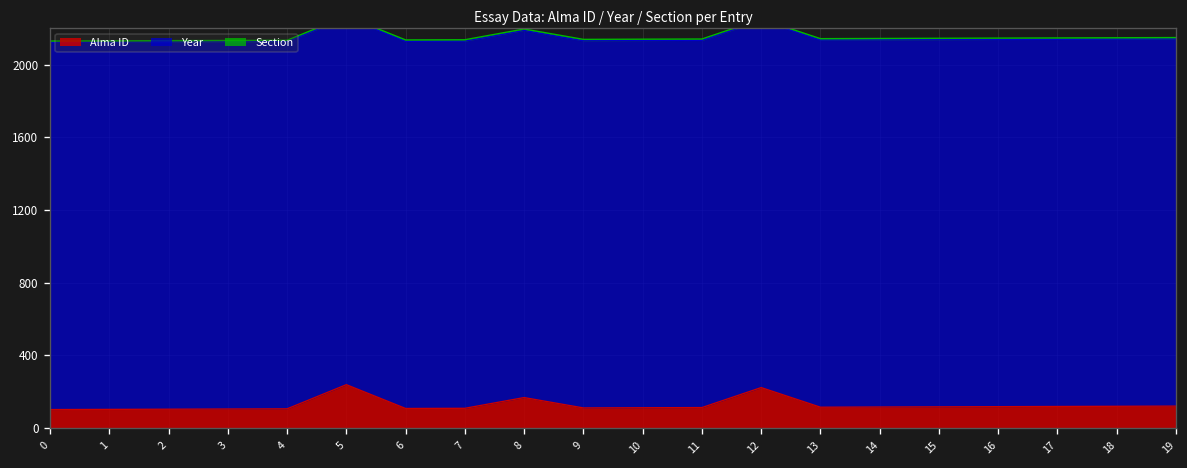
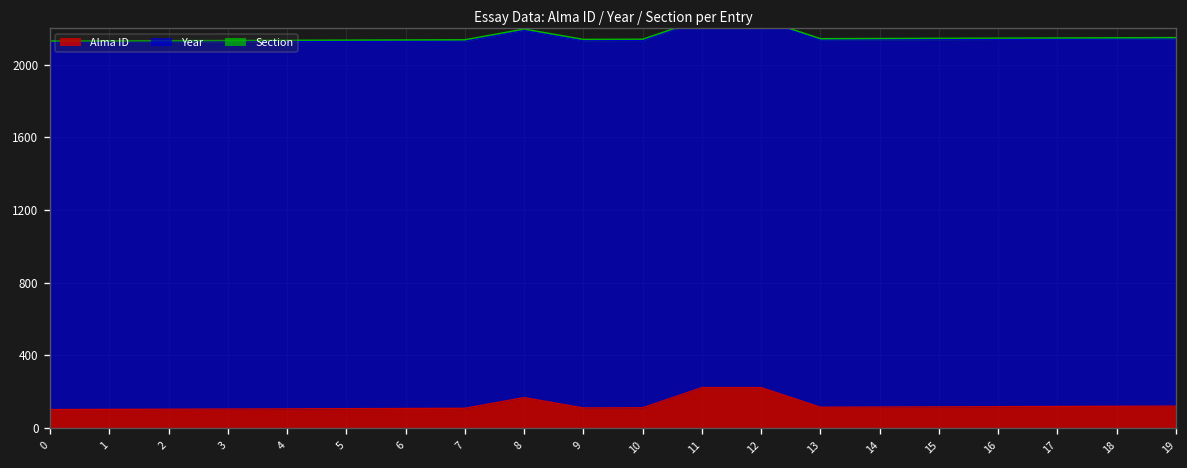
  {
    "Alma ID": {
      "0": 100,
      "1": 100,
      "2": 100,
      "3": 110,
      "4": 110,
-     "5": 240,
+     "5": 110,
      "6": 110,
      "7": 110,
      "8": 170,
      "9": 110,
      "10": 110,
-     "11": 110,
+     "11": 220,
      "12": 220,
      "13": 120,
      "14": 120,
      "15": 120,
      "16": 120,
      "17": 120,
      "18": 120,
      "19": 120
    }
  }
